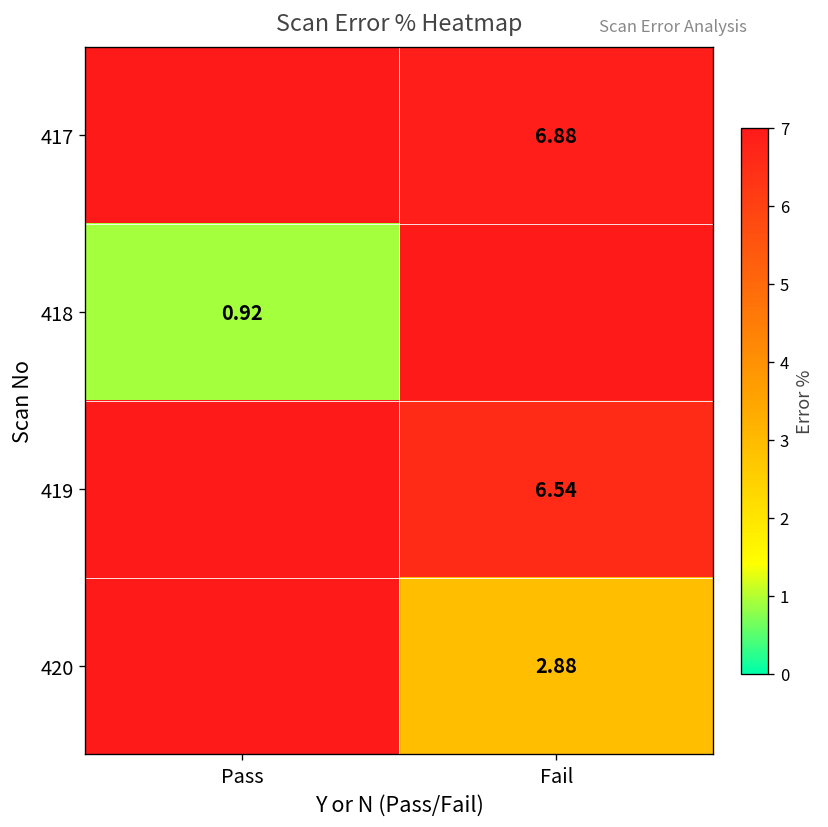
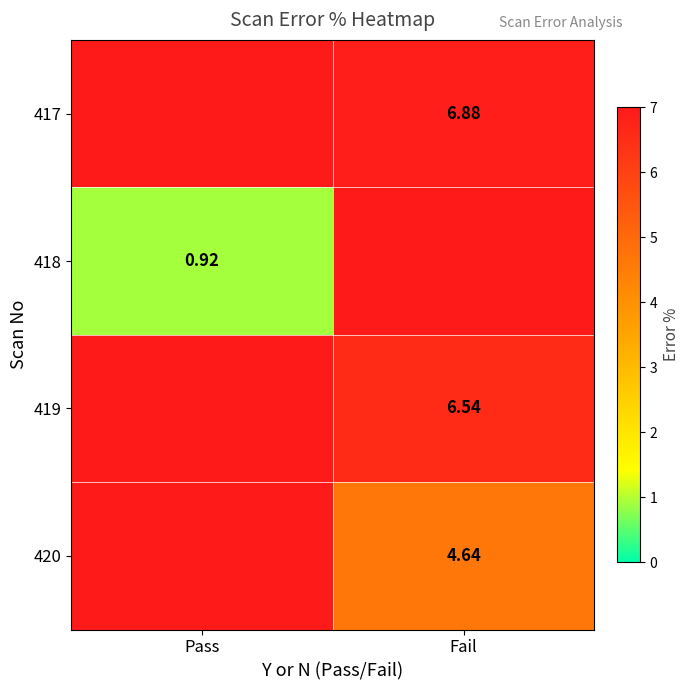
  {
    "417": {
      "Fail": 6.88
    },
    "418": {
      "Pass": 0.92
    },
    "419": {
      "Fail": 6.54
    },
    "420": {
-     "Fail": 2.88
+     "Fail": 4.64
    }
  }
